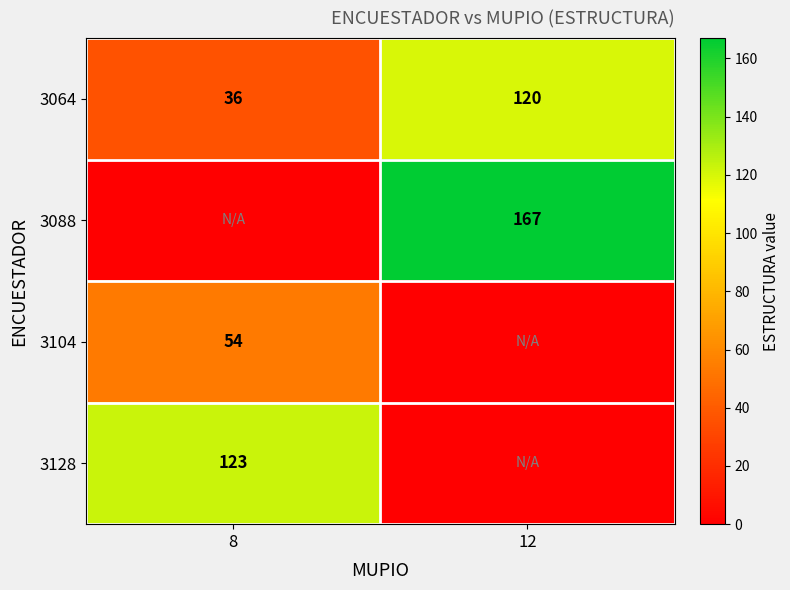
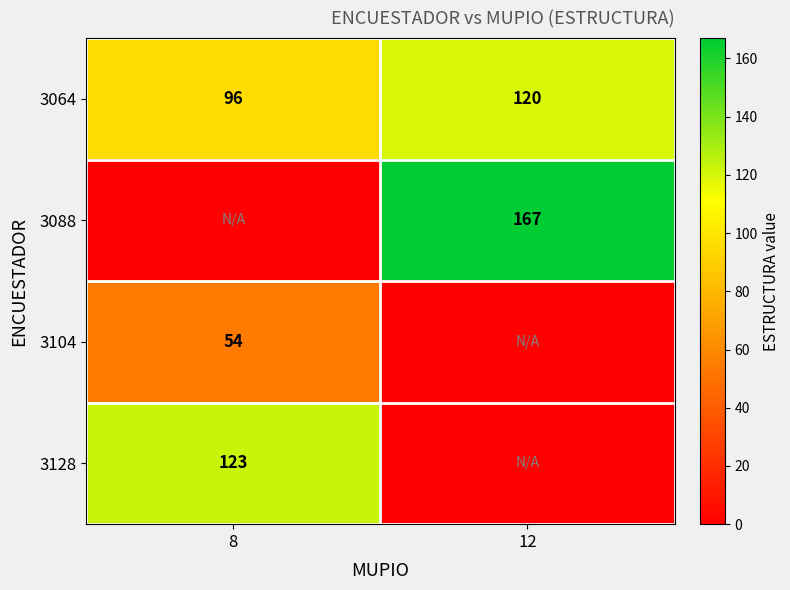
  {
    "3064": {
-     "8": 36,
+     "8": 96,
      "12": 120
    },
    "3088": {
      "12": 167
    },
    "3104": {
      "8": 54
    },
    "3128": {
      "8": 123
    }
  }
